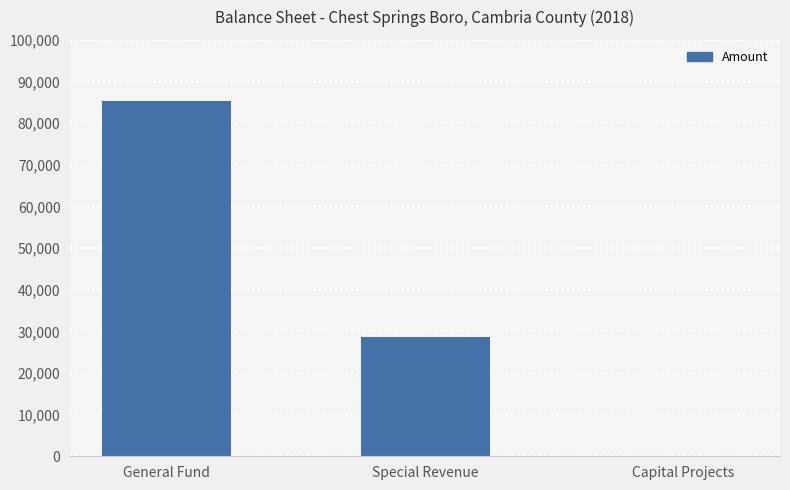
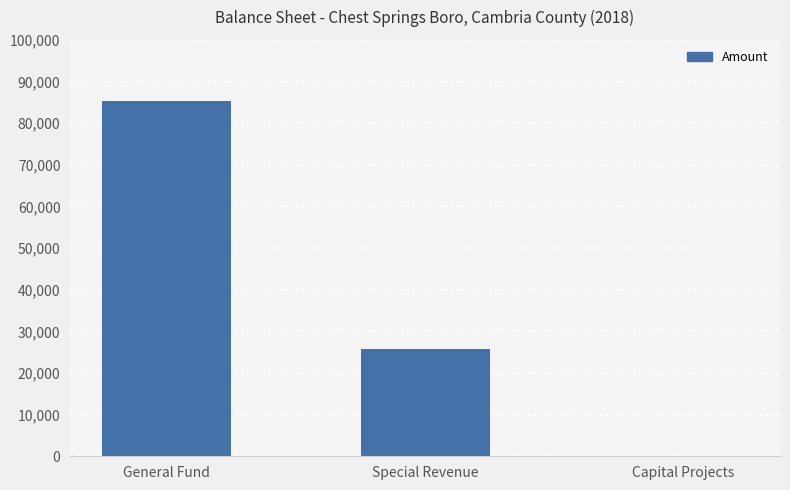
  {
    "General Fund": "85,000",
-   "Special Revenue": "29,000",
+   "Special Revenue": "26,000",
    "Capital Projects": "0"
  }
